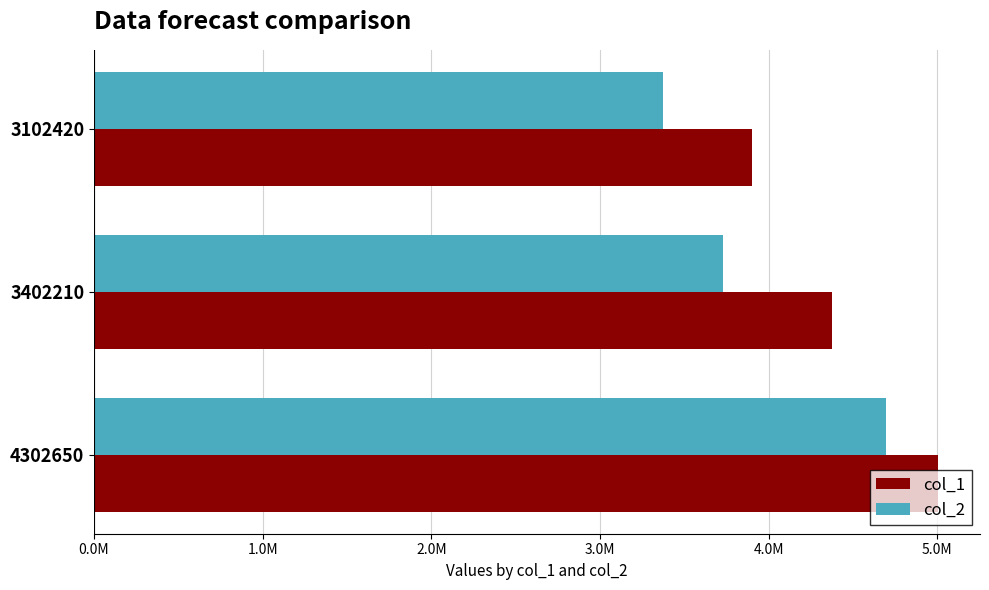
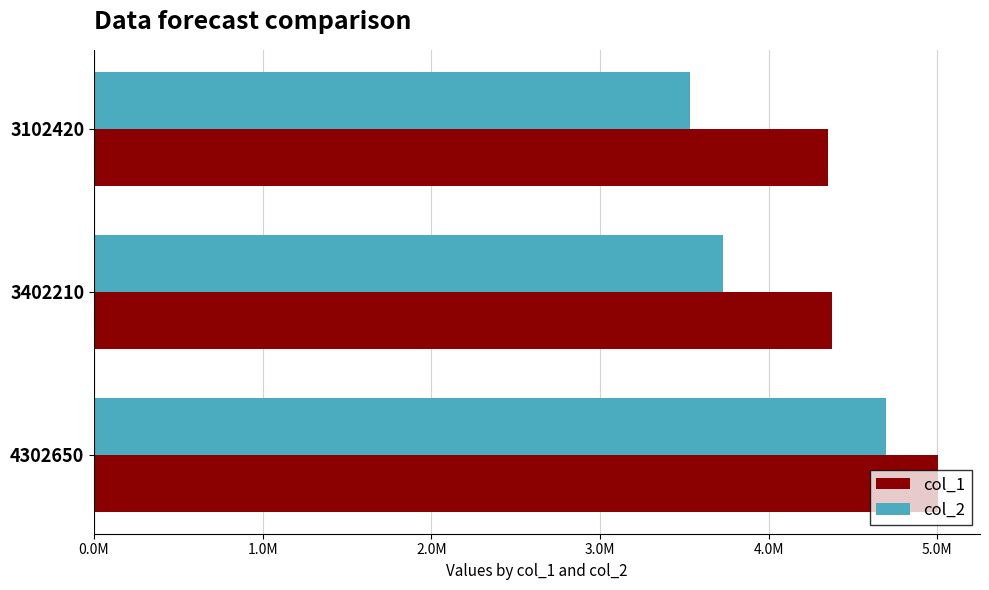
  {
    "col_1": {
-     "3102420": 3900000,
+     "3102420": 4350000,
      "3402210": 4380000
    },
    "col_2": {
-     "3102420": 3370000,
+     "3102420": 3530000,
      "3402210": 3730000,
      "4302650": 4690000
    }
  }
